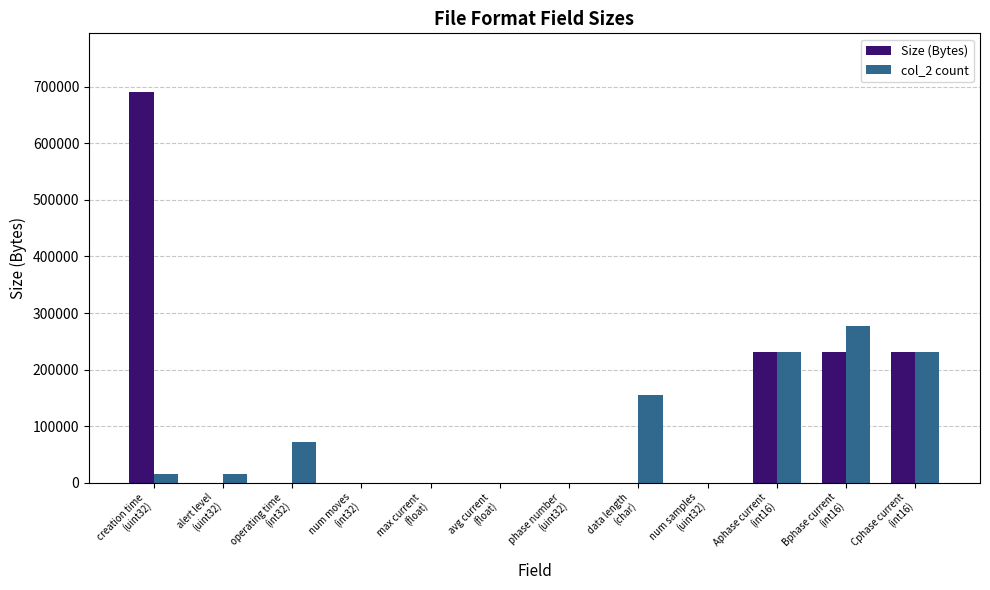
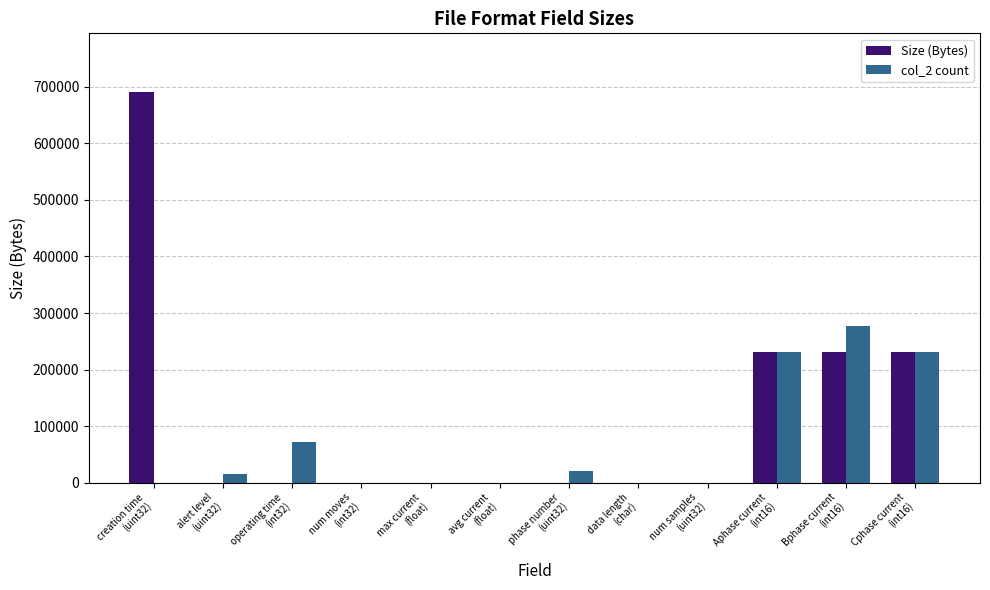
  {
    "Size (Bytes)": {
      "creation time (uint32)": 690000,
      "Aphase current (int16)": 230000,
      "Bphase current (int16)": 230000,
      "Cphase current (int16)": 230000
    },
    "col_2 count": {
-     "creation time (uint32)": 20000,
+     "creation time (uint32)": 0,
      "alert level (uint32)": 10000,
      "operating time (int32)": 70000,
-     "phase number (uint32)": 0,
-     "data length (char)": 150000,
+     "phase number (uint32)": 20000,
+     "data length (char)": 0,
      "Aphase current (int16)": 230000,
      "Bphase current (int16)": 280000,
      "Cphase current (int16)": 230000
    }
  }
